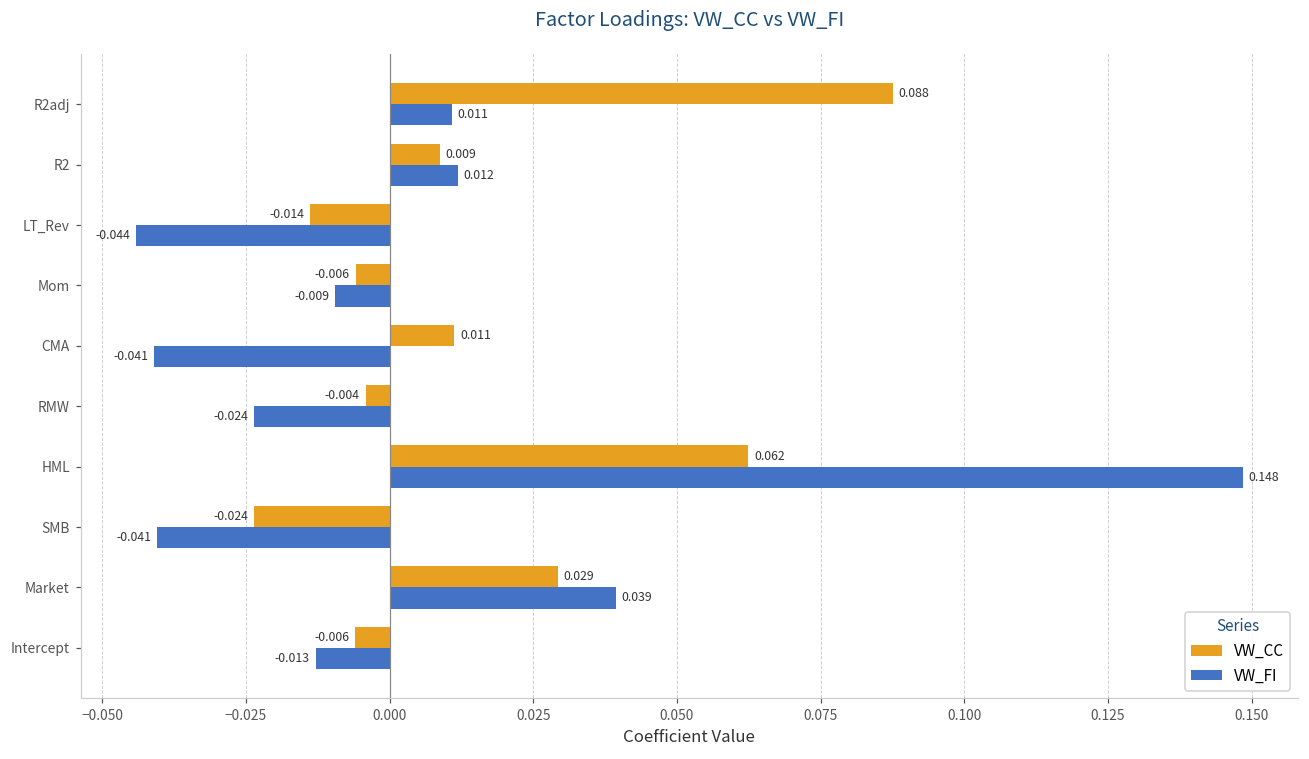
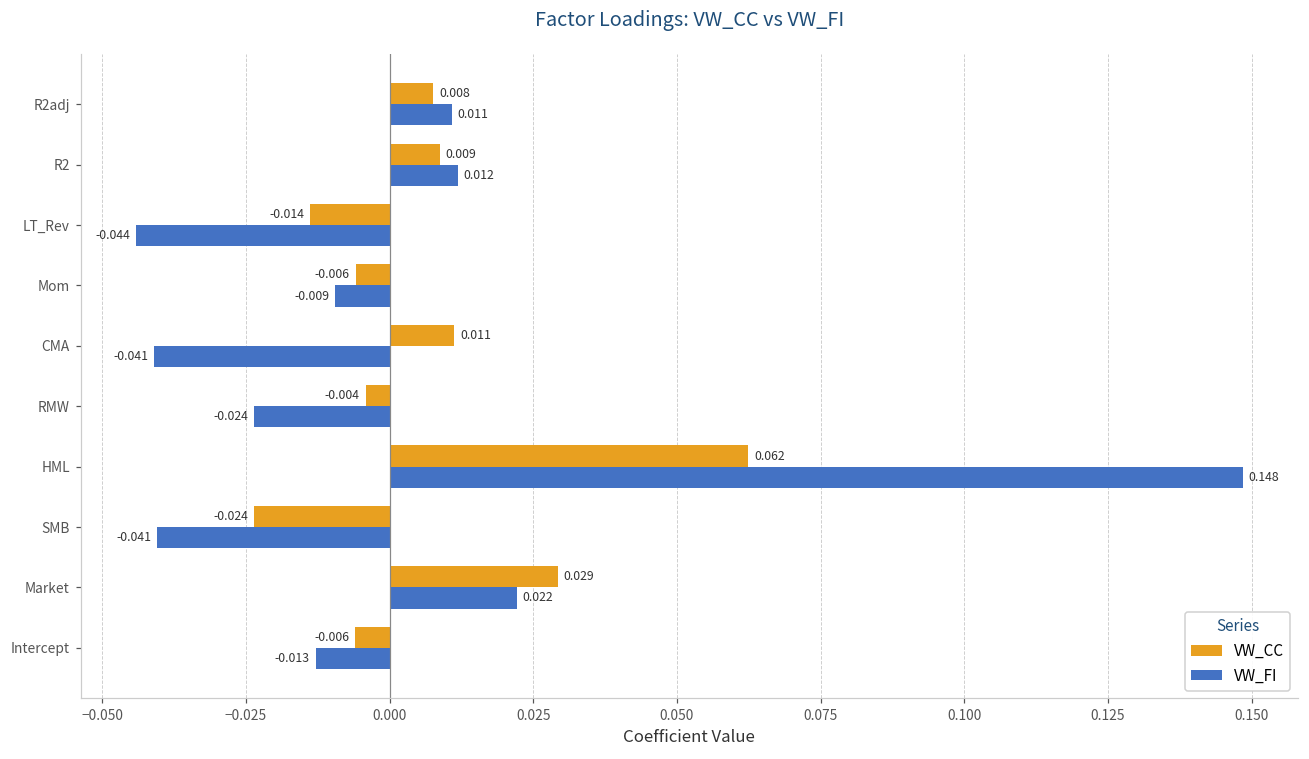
  {
    "VW_CC": {
-     "R2adj": 0.088,
+     "R2adj": 0.008,
      "R2": 0.009,
      "LT_Rev": -0.014,
      "Mom": -0.006,
      "CMA": 0.011,
      "RMW": -0.004,
      "HML": 0.062,
      "SMB": -0.024,
      "Market": 0.029,
      "Intercept": -0.006
    },
    "VW_FI": {
      "R2adj": 0.011,
      "R2": 0.012,
      "LT_Rev": -0.044,
      "Mom": -0.009,
      "CMA": -0.041,
      "RMW": -0.024,
      "HML": 0.148,
      "SMB": -0.041,
-     "Market": 0.039,
+     "Market": 0.022,
      "Intercept": -0.013
    }
  }
